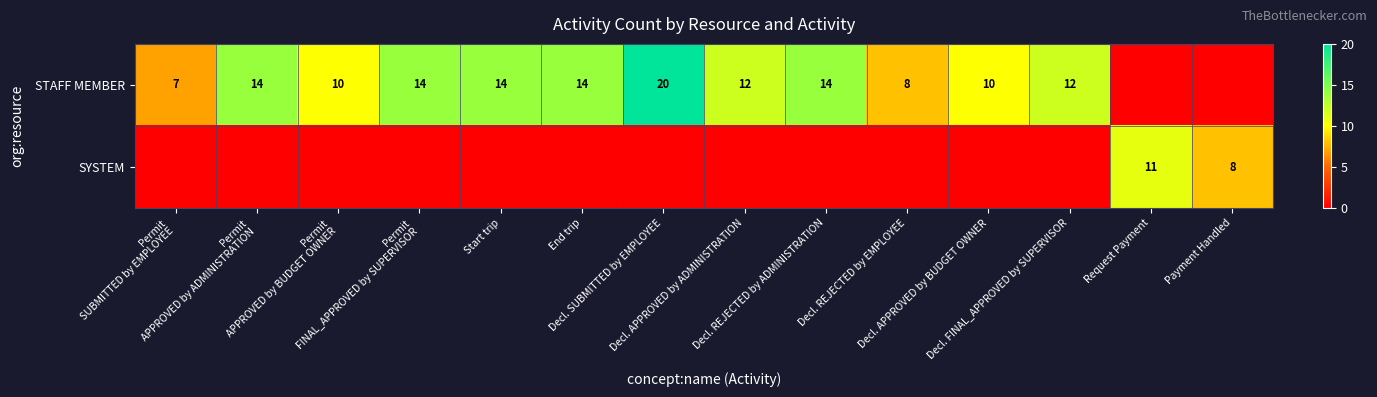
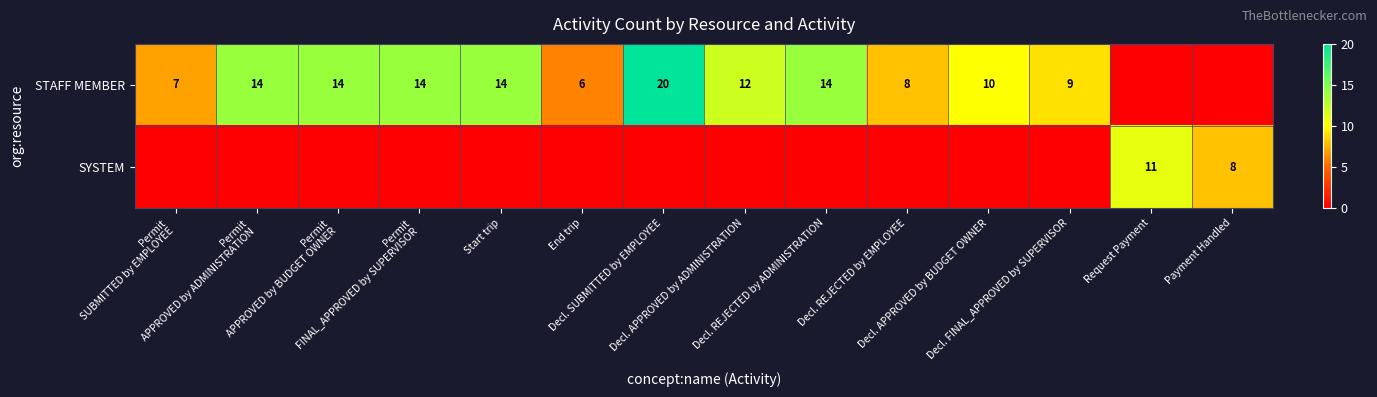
  {
    "STAFF MEMBER": {
      "Permit SUBMITTED by EMPLOYEE": 7,
      "Permit APPROVED by ADMINISTRATION": 14,
-     "Permit APPROVED by BUDGET OWNER": 10,
+     "Permit APPROVED by BUDGET OWNER": 14,
      "Permit FINAL_APPROVED by SUPERVISOR": 14,
      "Start trip": 14,
-     "End trip": 14,
+     "End trip": 6,
      "Decl. SUBMITTED by EMPLOYEE": 20,
      "Decl. APPROVED by ADMINISTRATION": 12,
      "Decl. REJECTED by ADMINISTRATION": 14,
      "Decl. REJECTED by EMPLOYEE": 8,
      "Decl. APPROVED by BUDGET OWNER": 10,
-     "Decl. FINAL_APPROVED by SUPERVISOR": 12
+     "Decl. FINAL_APPROVED by SUPERVISOR": 9
    },
    "SYSTEM": {
      "Request Payment": 11,
      "Payment Handled": 8
    }
  }
